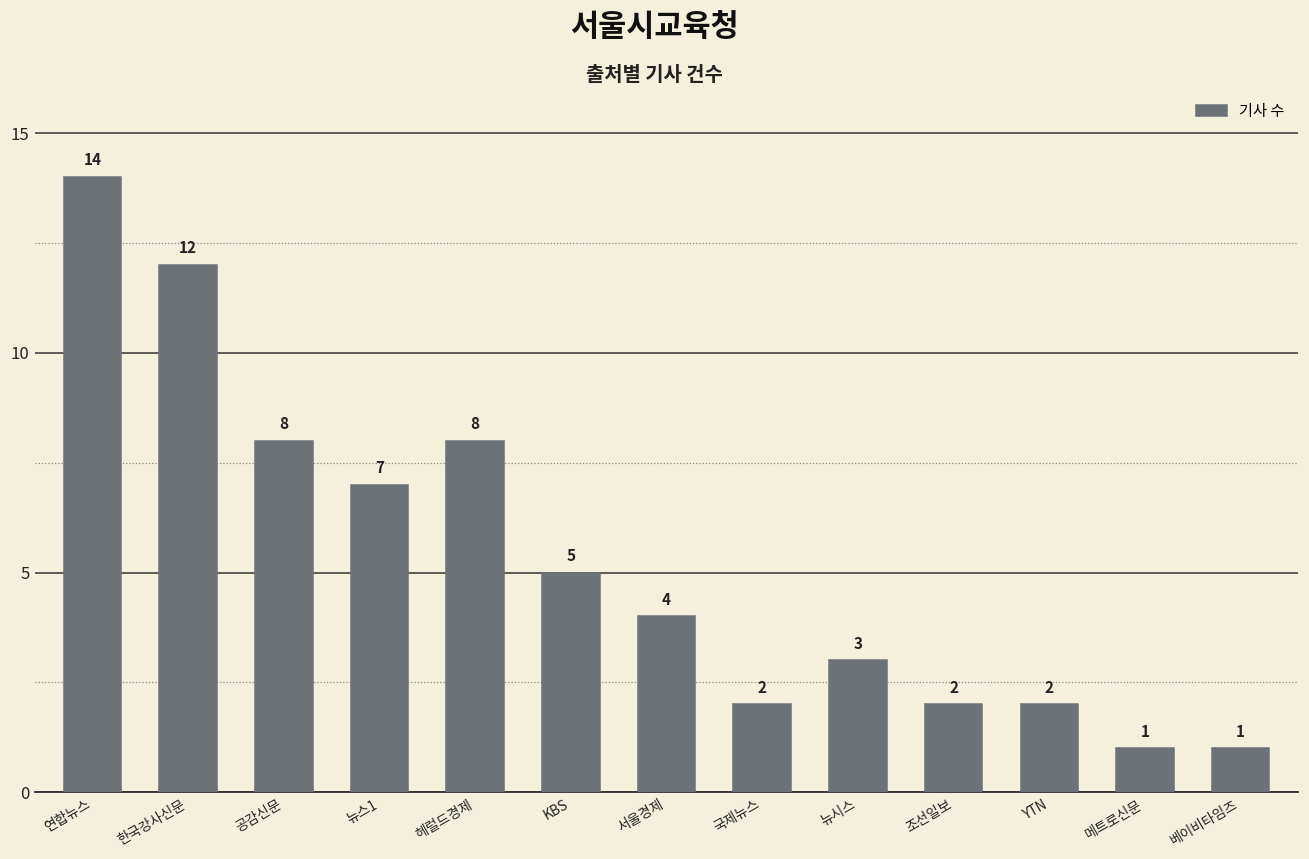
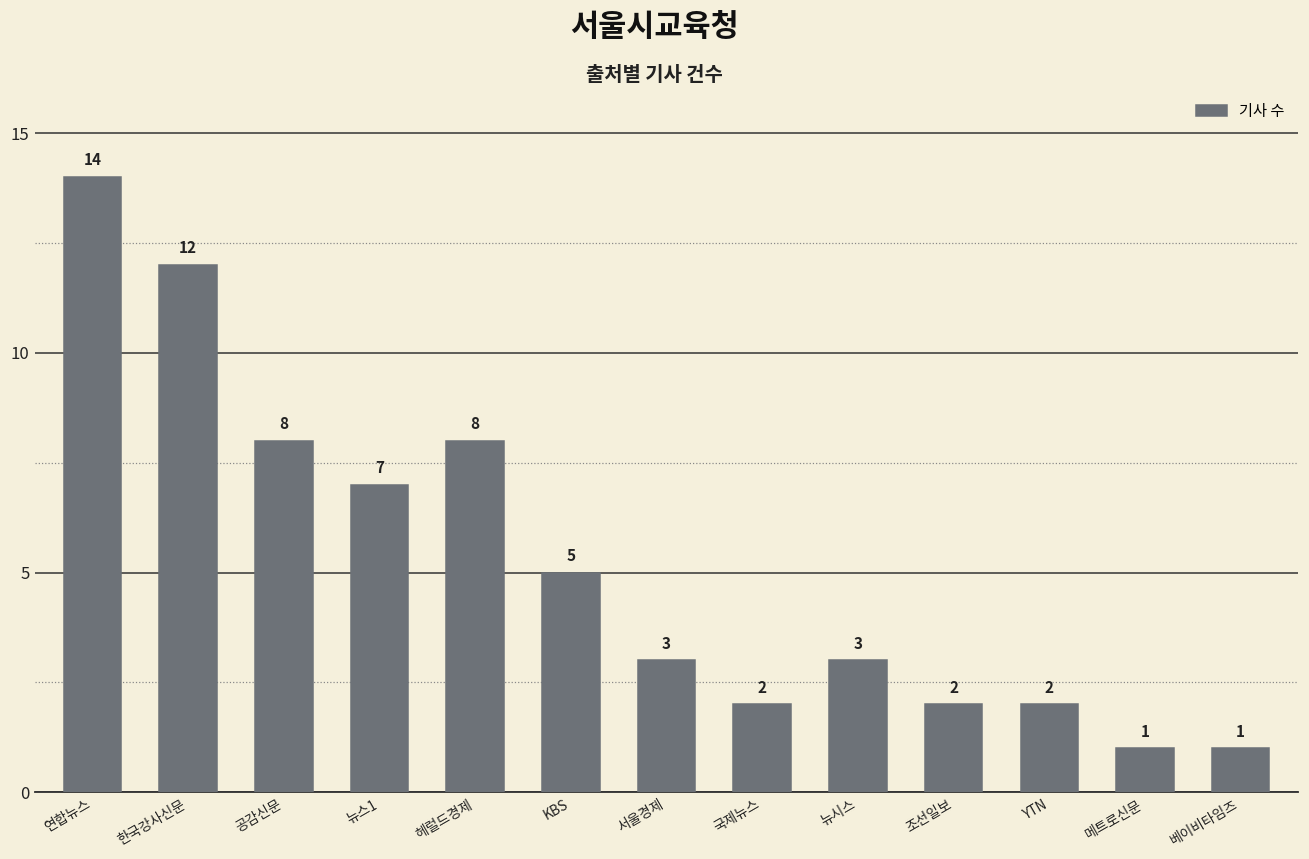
  {
    "연합뉴스": 14,
    "한국강사신문": 12,
    "공감신문": 8,
    "뉴스1": 7,
    "헤럴드경제": 8,
    "KBS": 5,
-   "서울경제": 4,
+   "서울경제": 3,
    "국제뉴스": 2,
    "뉴시스": 3,
    "조선일보": 2,
    "YTN": 2,
    "메트로신문": 1,
    "베이비타임즈": 1
  }
